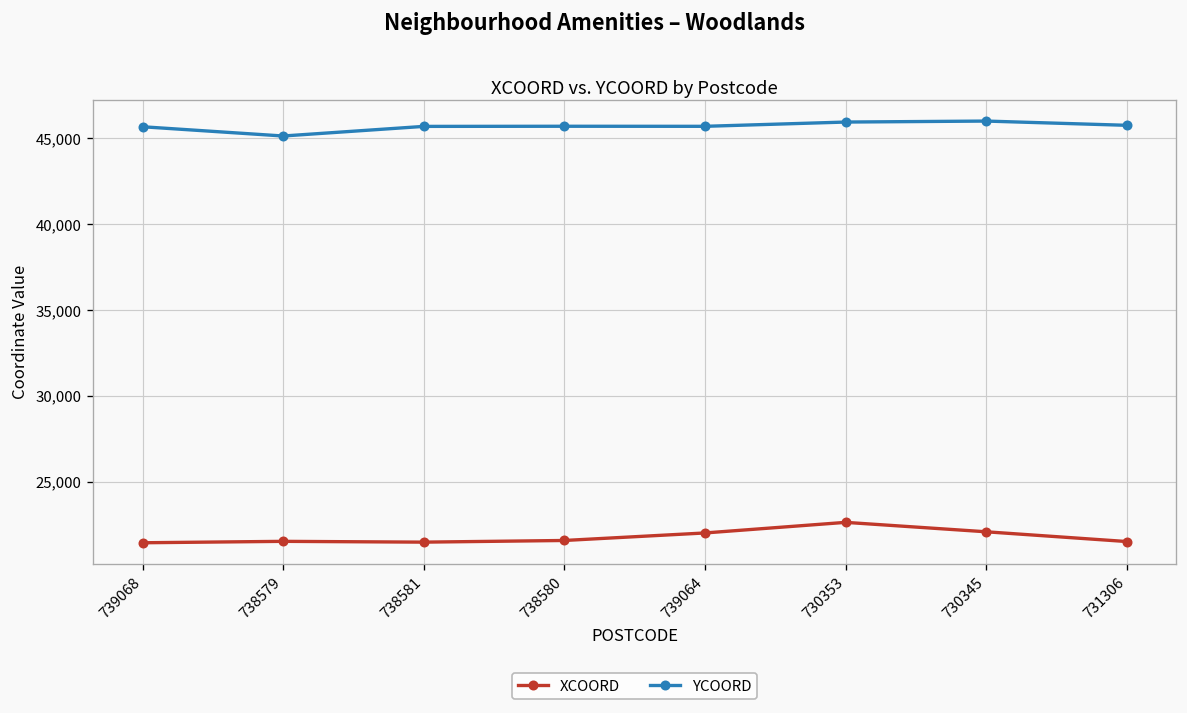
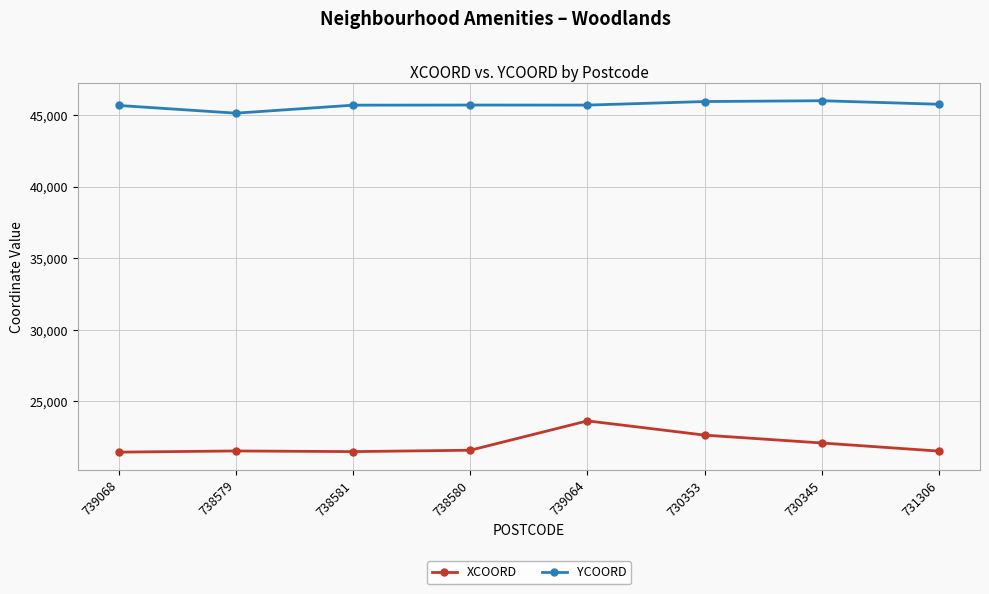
  {
    "XCOORD": {
      "739068": "21,500",
      "738579": "21,500",
      "738581": "21,500",
      "738580": "21,600",
-     "739064": "22,000",
+     "739064": "23,600",
      "730353": "22,600",
      "730345": "22,100",
      "731306": "21,500"
    },
    "YCOORD": {
      "739068": "45,700",
      "738579": "45,100",
      "738581": "45,700",
      "738580": "45,700",
      "739064": "45,700",
      "730353": "45,900",
      "730345": "46,000",
      "731306": "45,800"
    }
  }
